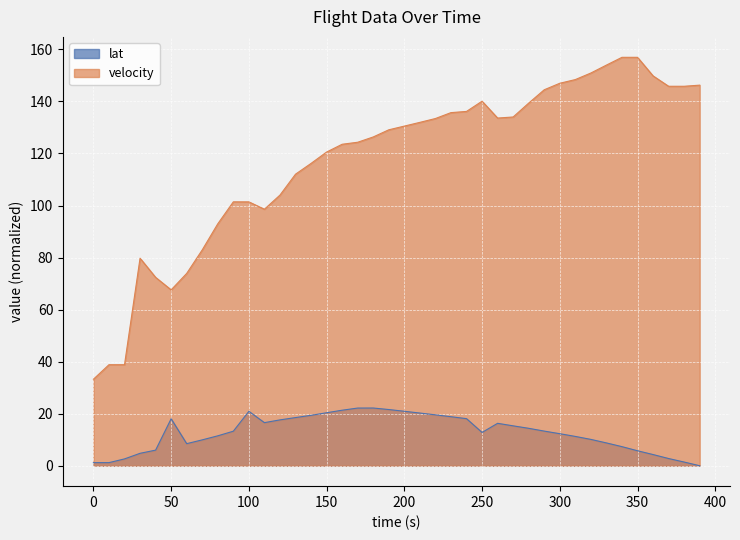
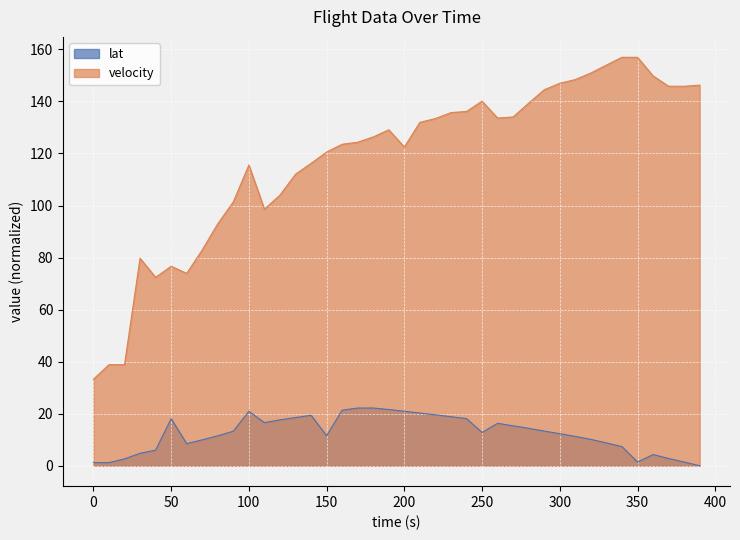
  {
    "lat": {
      "0": 1,
      "50": 18,
      "100": 21,
-     "150": 20,
+     "150": 12,
      "200": 21,
      "250": 13,
      "300": 12,
-     "350": 6
+     "350": 1
    },
    "velocity": {
      "0": 33,
-     "50": 68,
-     "100": 101,
+     "50": 77,
+     "100": 116,
      "150": 121,
-     "200": 131,
+     "200": 122,
      "250": 140,
      "300": 147,
      "350": 157
    }
  }
